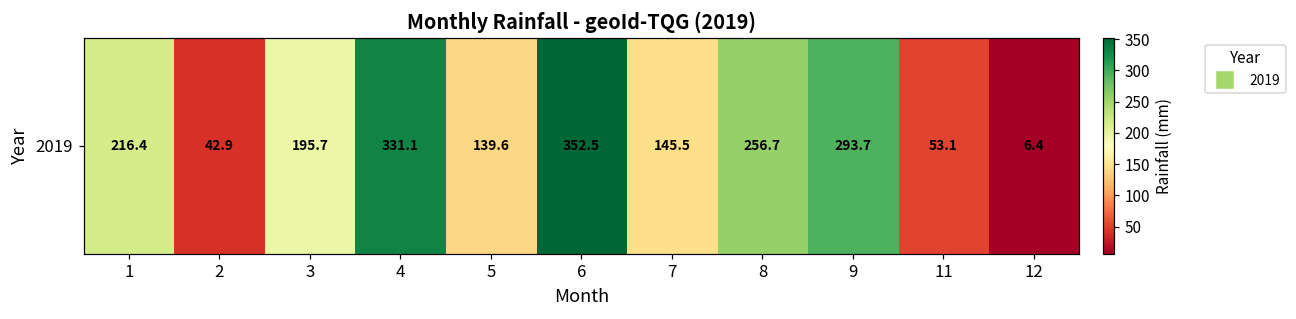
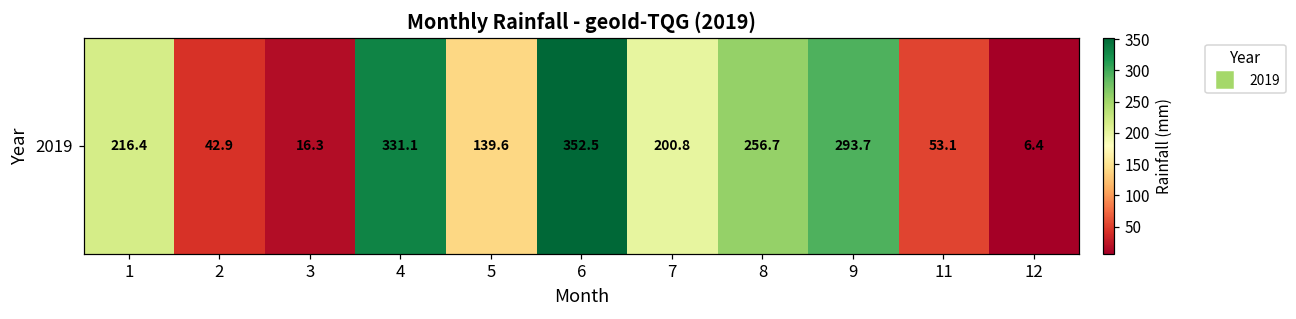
  {
    "2019": {
      "1": 216.4,
      "2": 42.9,
-     "3": 195.7,
+     "3": 16.3,
      "4": 331.1,
      "5": 139.6,
      "6": 352.5,
-     "7": 145.5,
+     "7": 200.8,
      "8": 256.7,
      "9": 293.7,
      "11": 53.1,
      "12": 6.4
    }
  }
